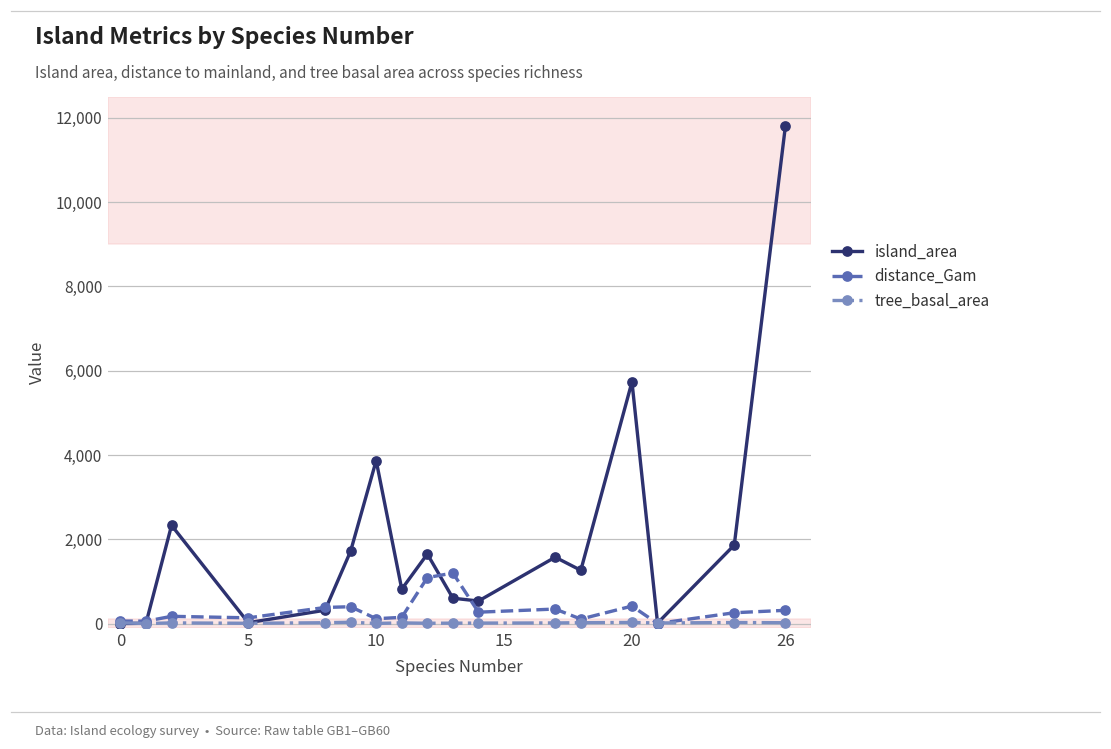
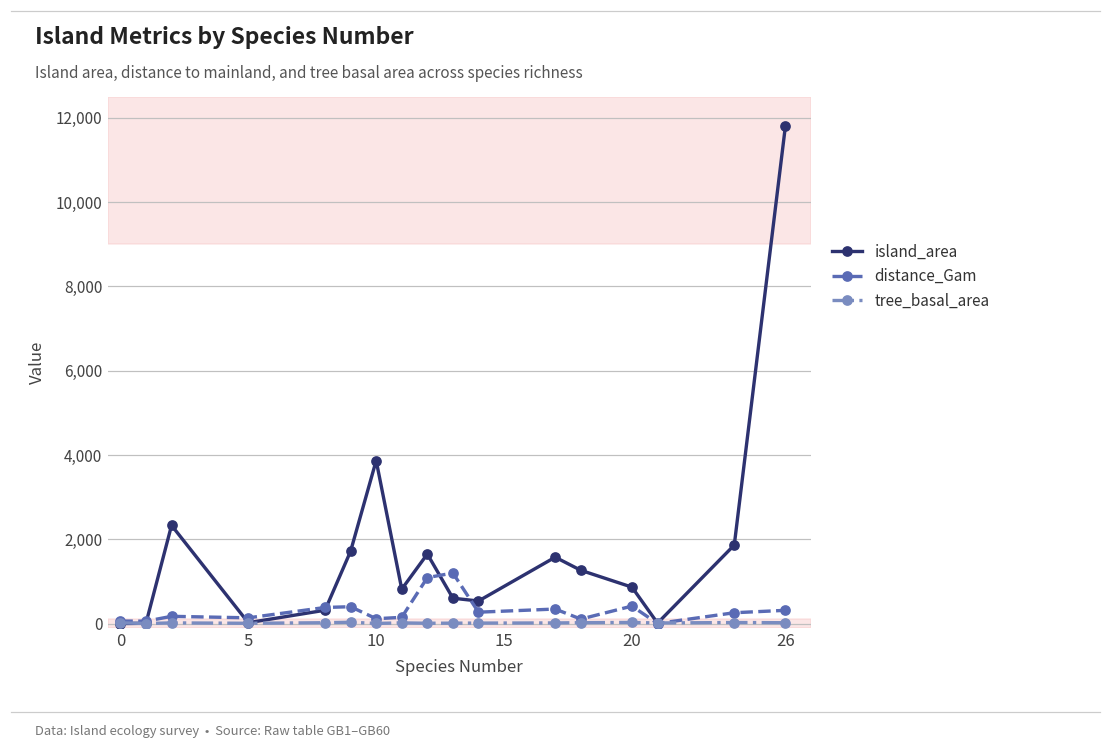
  {
    "island_area": {
      "10": "3,900",
-     "20": "5,700",
+     "20": "900",
      "26": "11,800"
    }
  }
